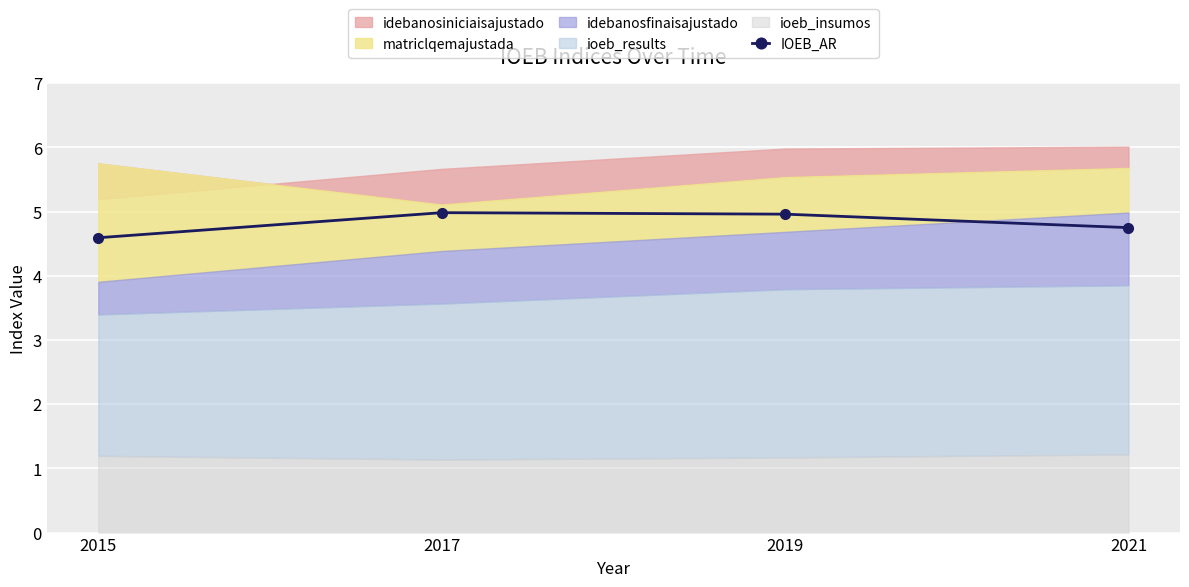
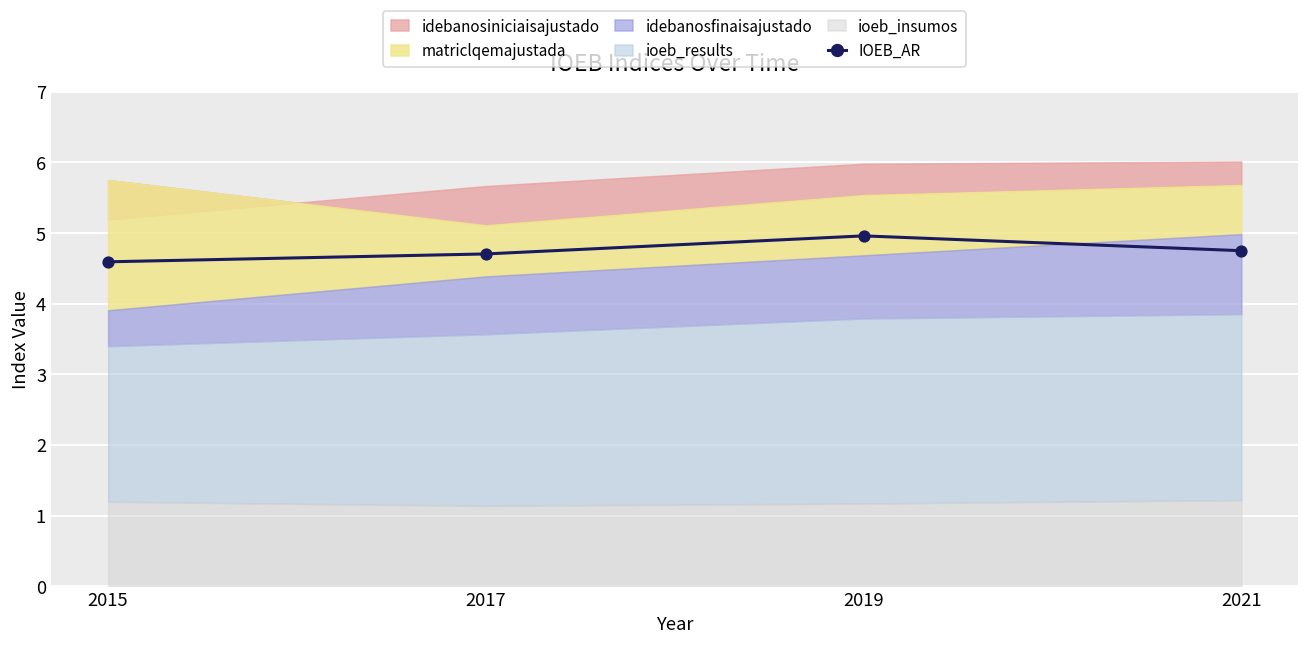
  {
    "IOEB_AR": {
      "2015": 4.6,
-     "2017": 5.0,
+     "2017": 4.7,
      "2019": 5.0,
      "2021": 4.8
    }
  }
